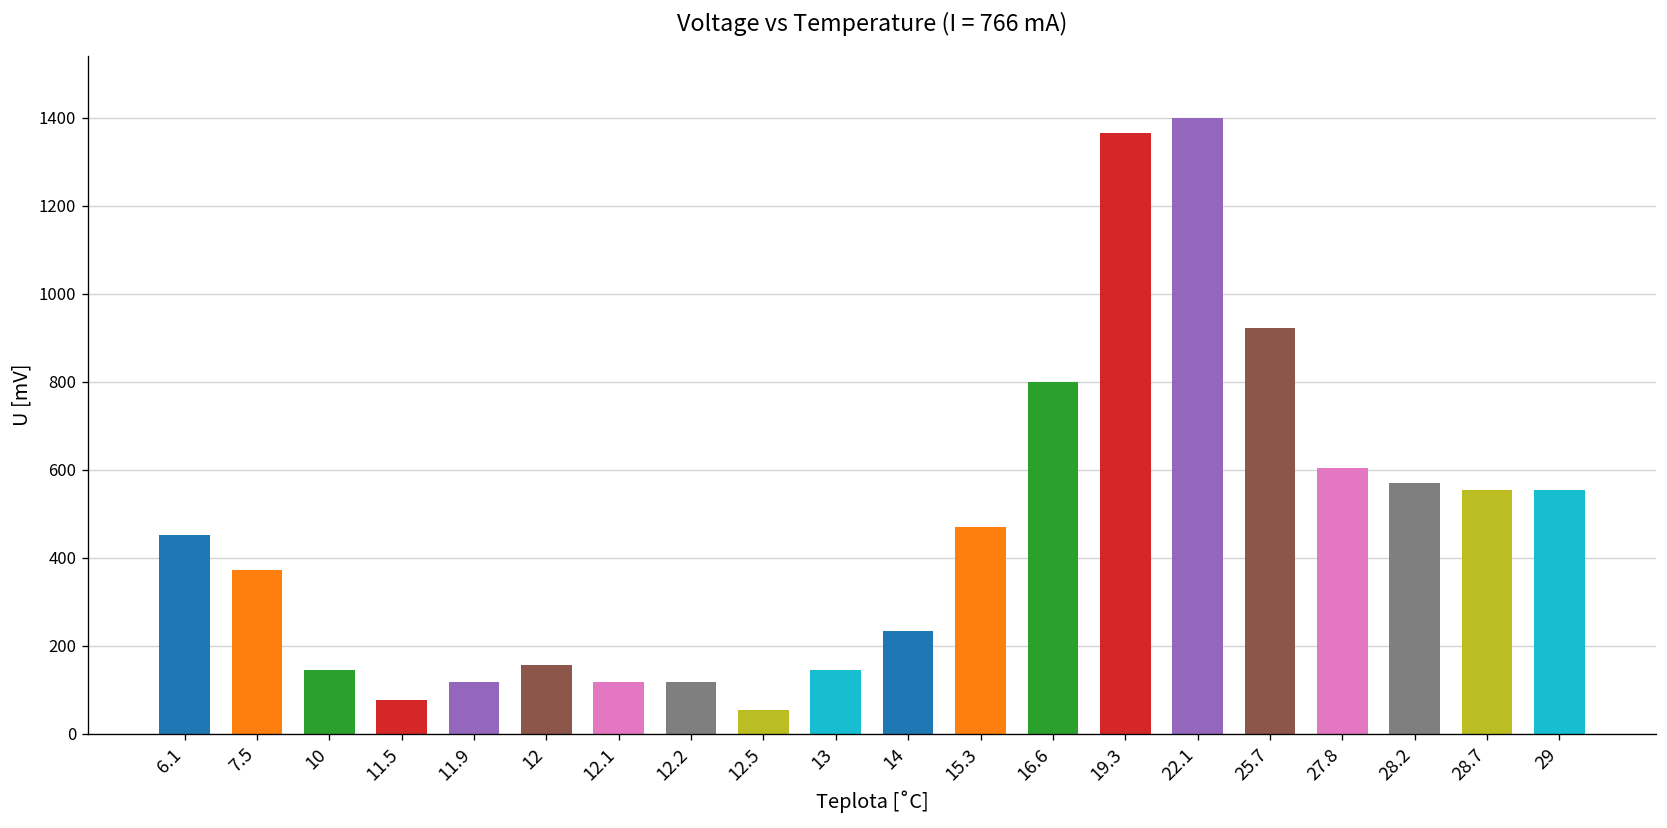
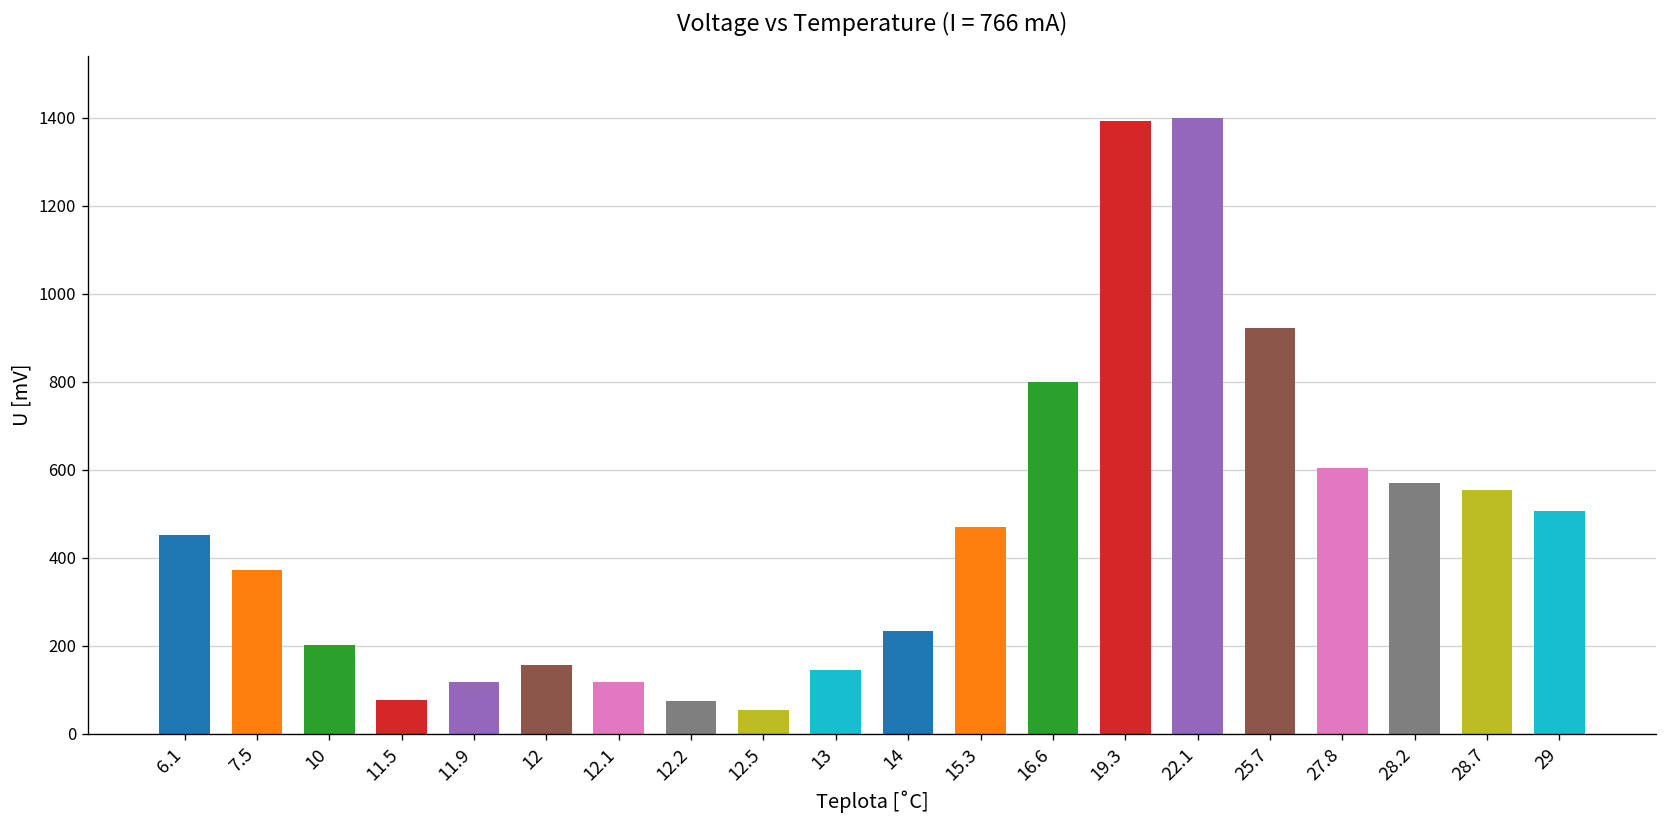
  {
    "6.1": 450,
    "7.5": 370,
-   "10": 150,
+   "10": 200,
    "11.5": 80,
    "11.9": 120,
    "12": 160,
    "12.1": 120,
-   "12.2": 120,
+   "12.2": 80,
    "12.5": 50,
    "13": 150,
    "14": 240,
    "15.3": 470,
    "16.6": 800,
-   "19.3": 1370,
+   "19.3": 1390,
    "22.1": 1400,
    "25.7": 920,
    "27.8": 610,
    "28.2": 570,
    "28.7": 560,
-   "29": 560
+   "29": 510
  }
